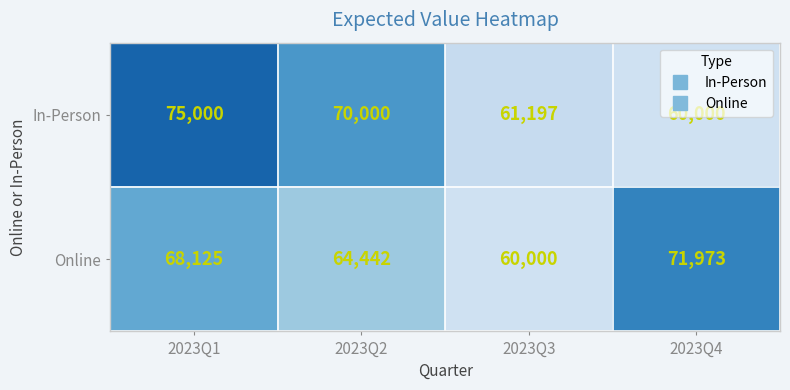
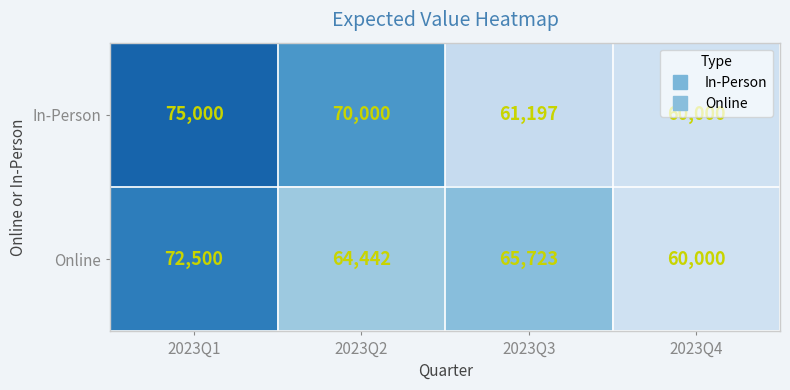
  {
    "In-Person": {
      "2023Q1": "75,000",
      "2023Q2": "70,000",
      "2023Q3": "61,197"
    },
    "Online": {
-     "2023Q1": "68,125",
+     "2023Q1": "72,500",
      "2023Q2": "64,442",
-     "2023Q3": "60,000",
-     "2023Q4": "71,973"
+     "2023Q3": "65,723",
+     "2023Q4": "60,000"
    }
  }
